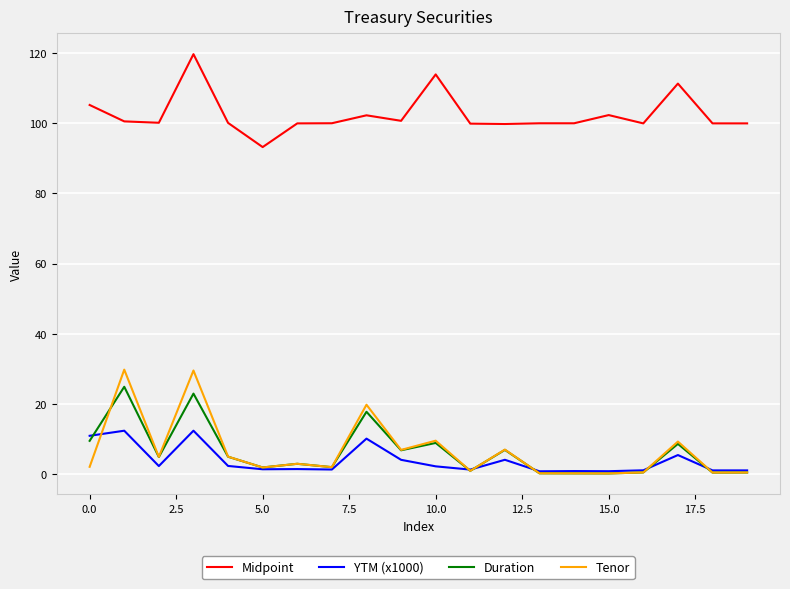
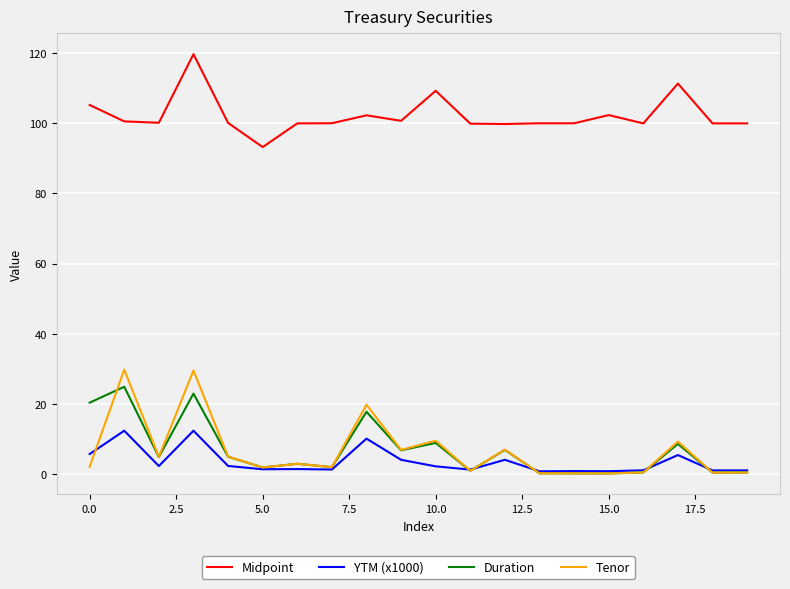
  {
    "Midpoint": {
      "0.0": 105,
      "5.0": 93,
-     "10.0": 114,
+     "10.0": 109,
      "15.0": 102
    },
    "YTM (x1000)": {
-     "0.0": 11,
+     "0.0": 6,
      "10.0": 2
    },
    "Duration": {
-     "0.0": 9
+     "0.0": 20
    },
    "Tenor": {
      "0.0": 2
    }
  }
